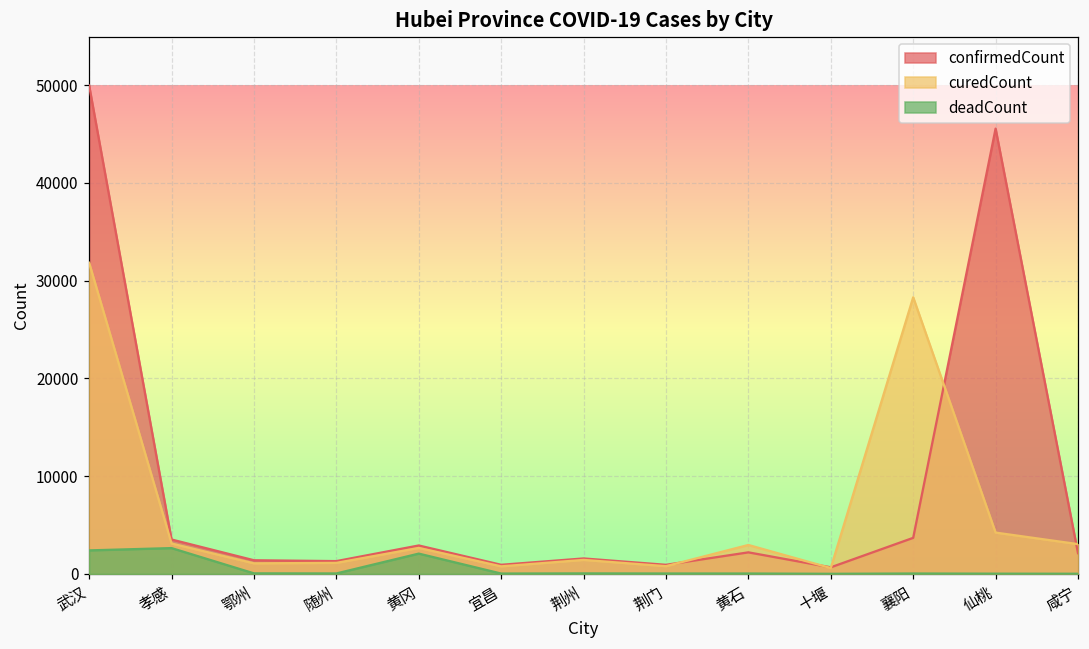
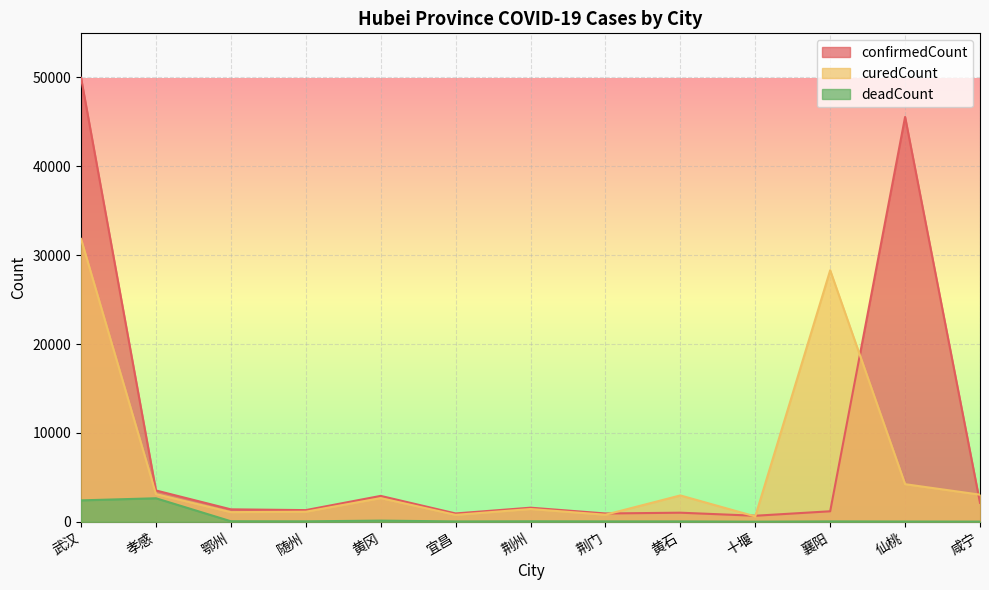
  {
    "confirmedCount": {
      "武汉": 50000,
      "孝感": 4000,
      "鄂州": 1000,
-     "黄石": 2000,
-     "襄阳": 4000,
+     "黄石": 1000,
+     "襄阳": 1000,
      "仙桃": 46000,
      "咸宁": 2000
    },
    "curedCount": {
      "武汉": 32000,
      "孝感": 3000,
      "鄂州": 1000,
      "黄石": 3000,
      "襄阳": 28000,
      "仙桃": 4000,
      "咸宁": 3000
    },
    "deadCount": {
      "武汉": 2000,
      "孝感": 3000,
      "鄂州": 0,
      "随州": 0,
-     "黄冈": 2000,
+     "黄冈": 0,
      "宜昌": 0,
      "荆州": 0,
      "荆门": 0,
      "黄石": 0,
      "十堰": 0,
      "襄阳": 0,
      "仙桃": 0,
      "咸宁": 0
    }
  }
